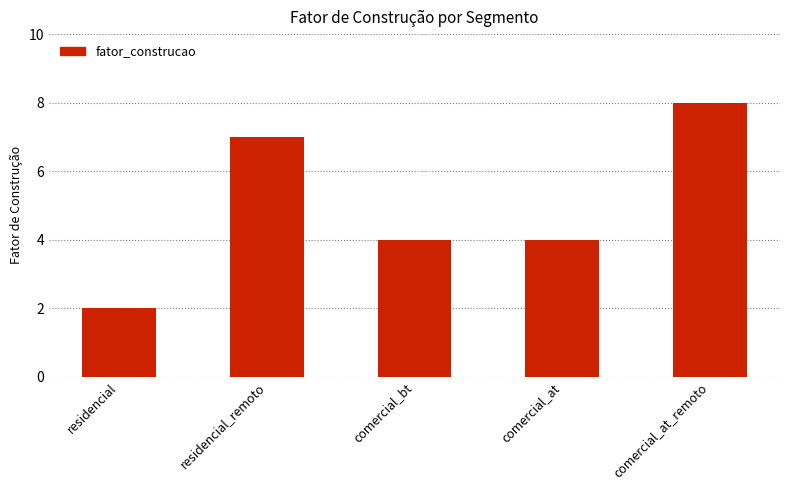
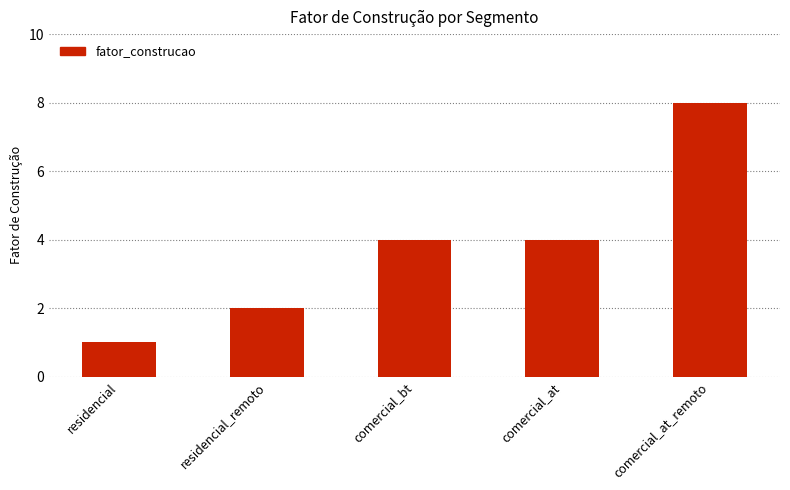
  {
-   "residencial": 2,
-   "residencial_remoto": 7,
+   "residencial": 1,
+   "residencial_remoto": 2,
    "comercial_bt": 4,
    "comercial_at": 4,
    "comercial_at_remoto": 8
  }
